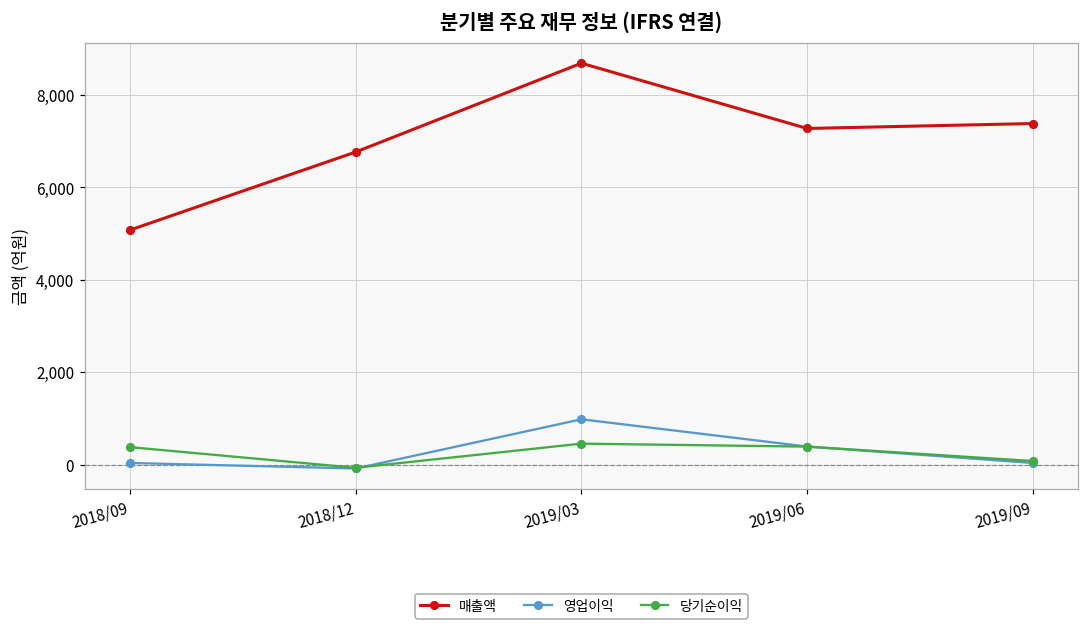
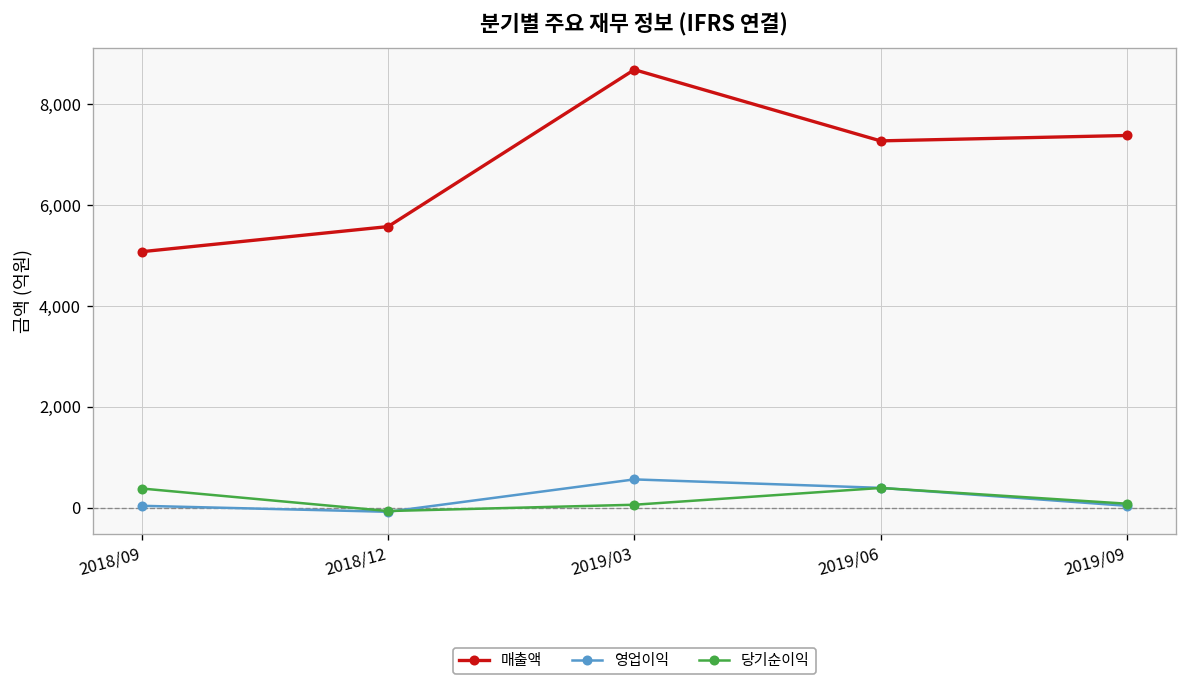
  {
    "매출액": {
      "2018/09": "5,100",
-     "2018/12": "6,800",
+     "2018/12": "5,600",
      "2019/03": "8,700",
      "2019/06": "7,300",
      "2019/09": "7,400"
    },
    "영업이익": {
      "2018/09": "0",
-     "2019/03": "1,000"
+     "2019/03": "600"
    },
    "당기순이익": {
      "2018/09": "400",
-     "2019/03": "500"
+     "2019/03": "100"
    }
  }
